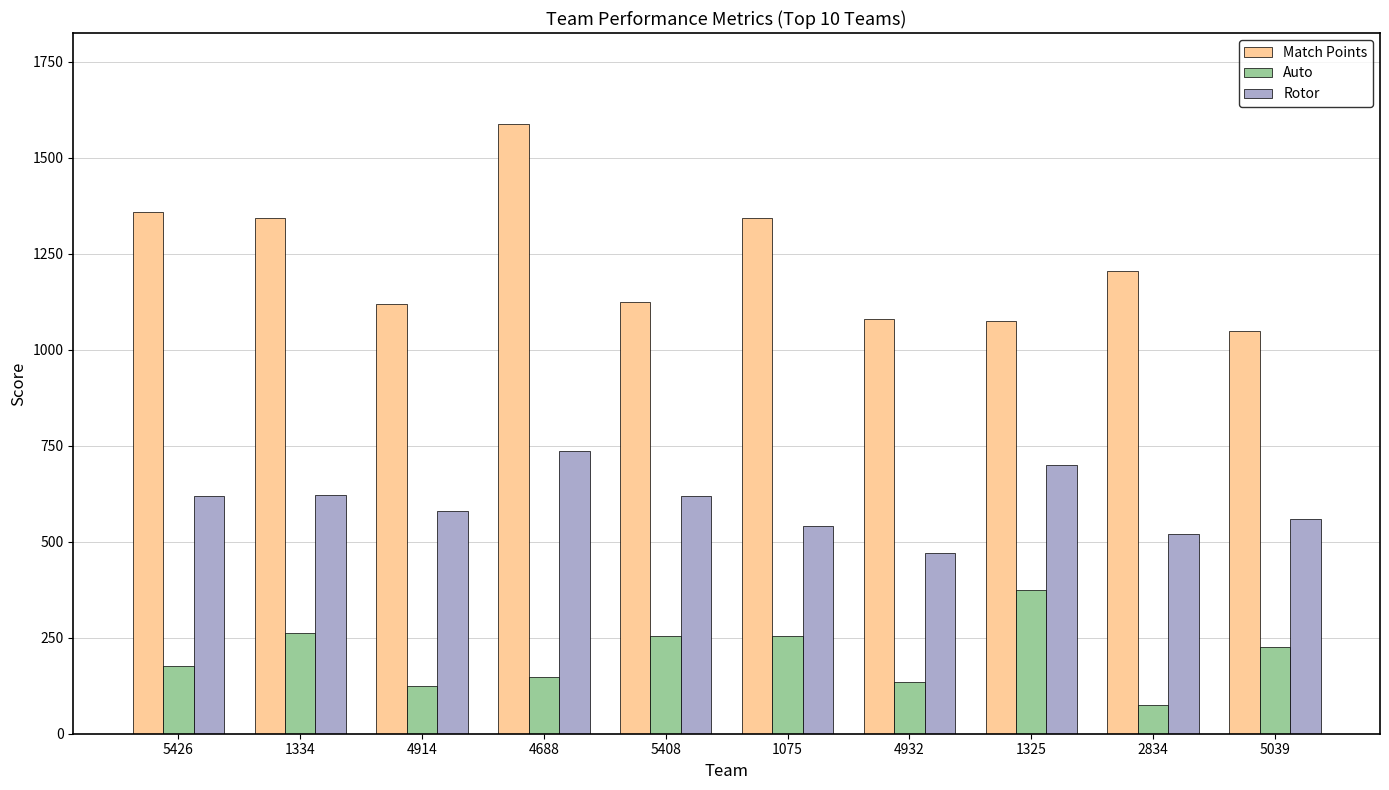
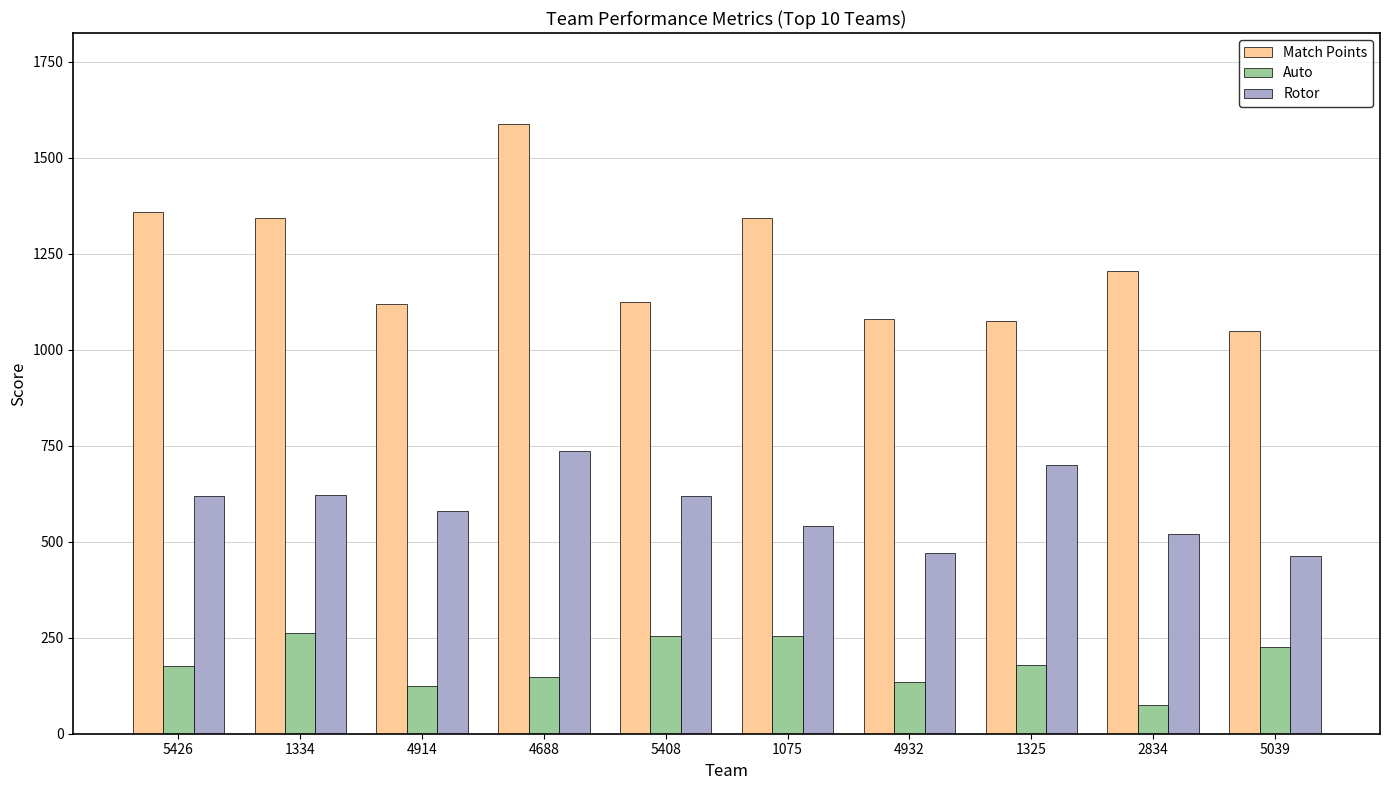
  {
    "Match Points": {
      "5426": 1360,
      "1334": 1340,
      "4914": 1120,
      "4688": 1590,
      "5408": 1130,
      "1075": 1340,
      "4932": 1080,
      "1325": 1080,
      "2834": 1210,
      "5039": 1050
    },
    "Auto": {
      "5426": 180,
      "1334": 260,
      "4914": 130,
      "4688": 150,
      "5408": 260,
      "1075": 260,
      "4932": 140,
-     "1325": 380,
+     "1325": 180,
      "2834": 80,
      "5039": 230
    },
    "Rotor": {
      "5426": 620,
      "1334": 620,
      "4914": 580,
      "4688": 740,
      "5408": 620,
      "1075": 540,
      "4932": 470,
      "1325": 700,
      "2834": 520,
-     "5039": 560
+     "5039": 460
    }
  }
